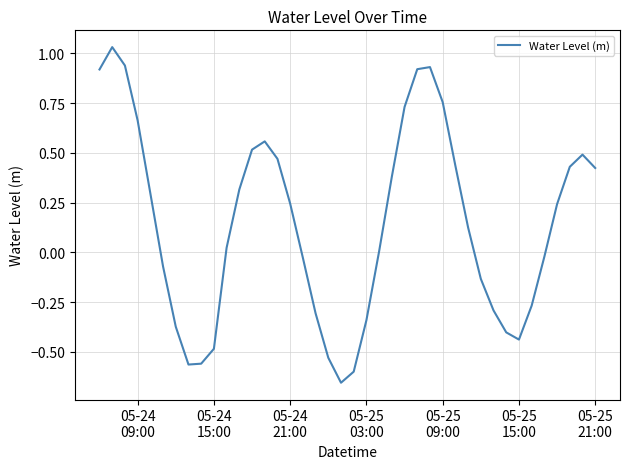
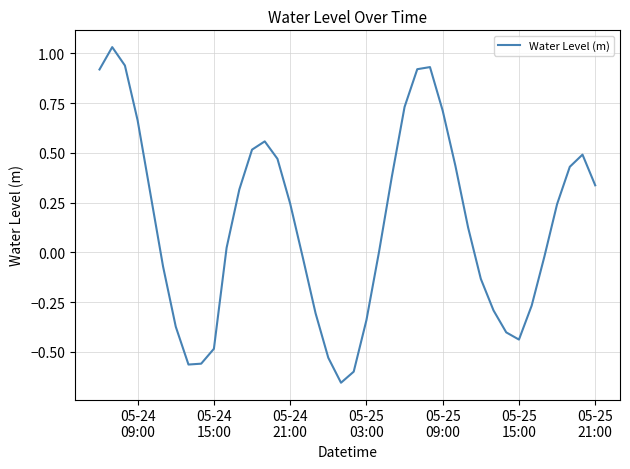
  {
    "05-24 09:00": 0.66,
    "05-24 15:00": -0.48,
    "05-24 21:00": 0.25,
    "05-25 03:00": -0.34,
-   "05-25 09:00": 0.75,
+   "05-25 09:00": 0.71,
    "05-25 15:00": -0.44,
-   "05-25 21:00": 0.42
+   "05-25 21:00": 0.34
  }
